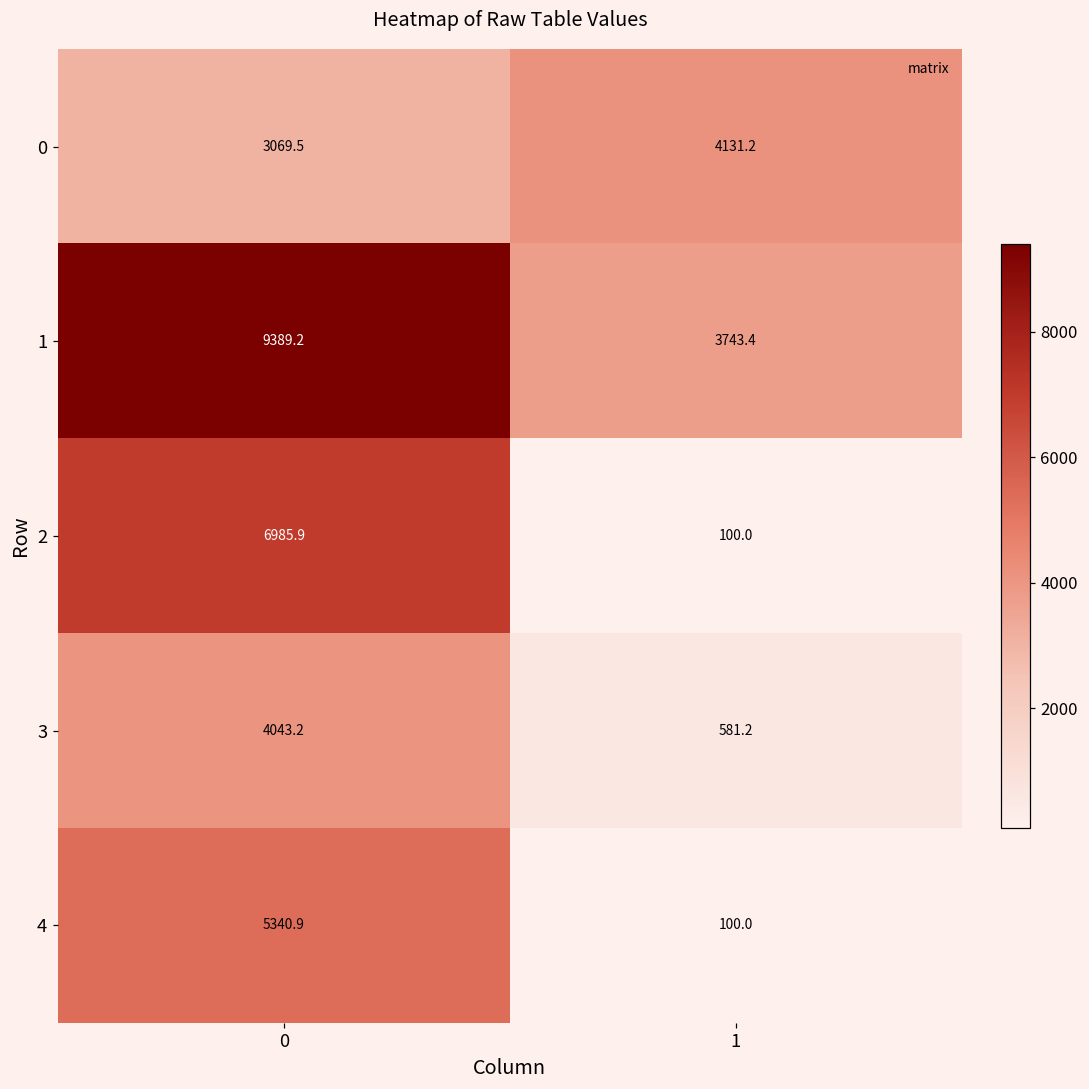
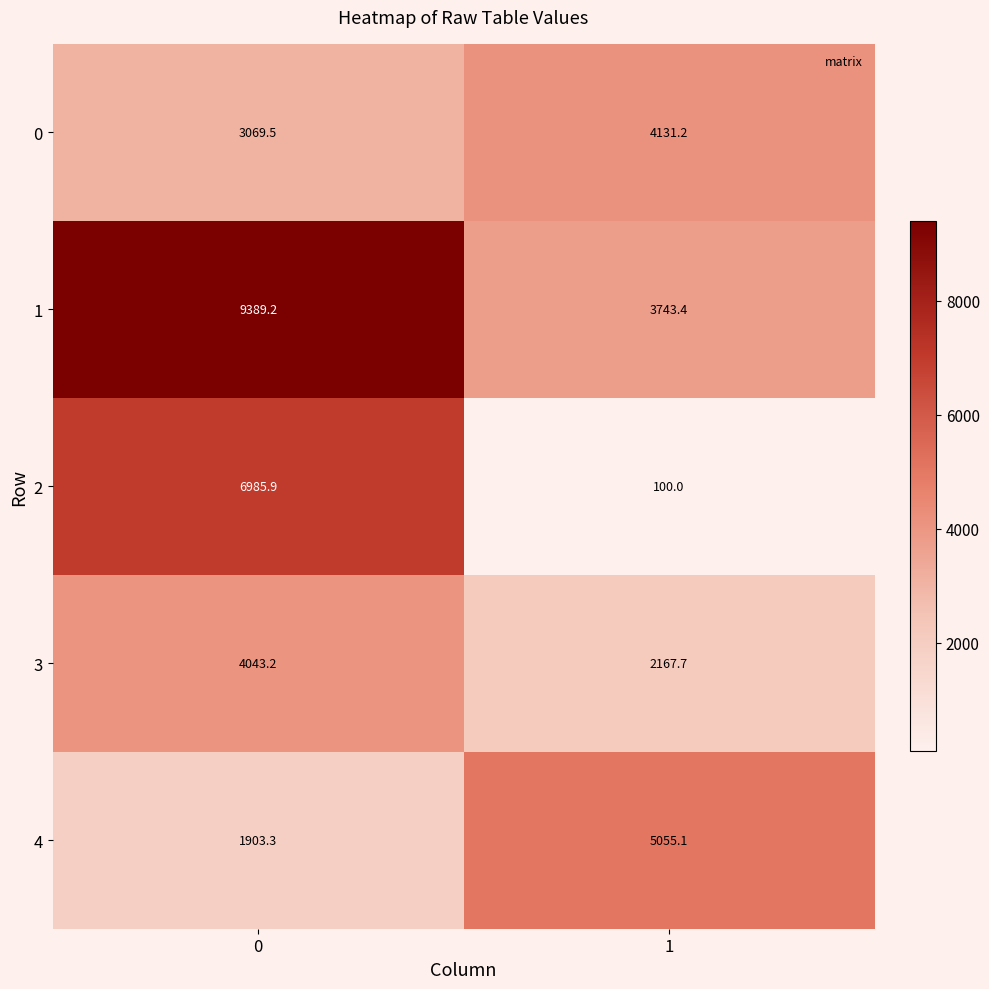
  {
    "0": {
      "0": 3069.5,
      "1": 4131.2
    },
    "1": {
      "0": 9389.2,
      "1": 3743.4
    },
    "2": {
      "0": 6985.9,
      "1": 100.0
    },
    "3": {
      "0": 4043.2,
-     "1": 581.2
+     "1": 2167.7
    },
    "4": {
-     "0": 5340.9,
-     "1": 100.0
+     "0": 1903.3,
+     "1": 5055.1
    }
  }
